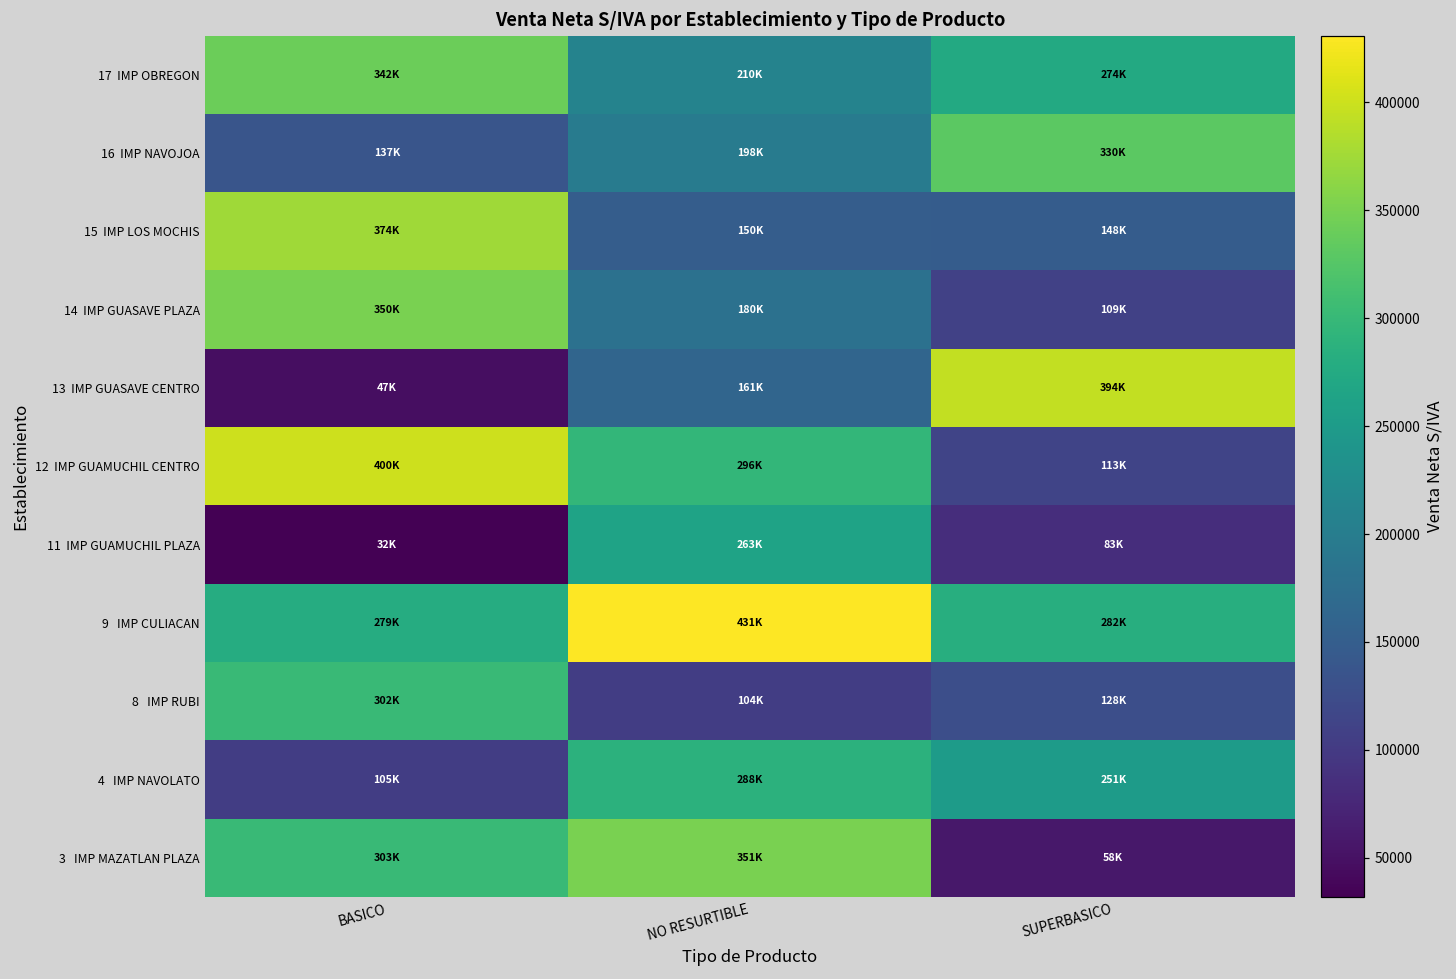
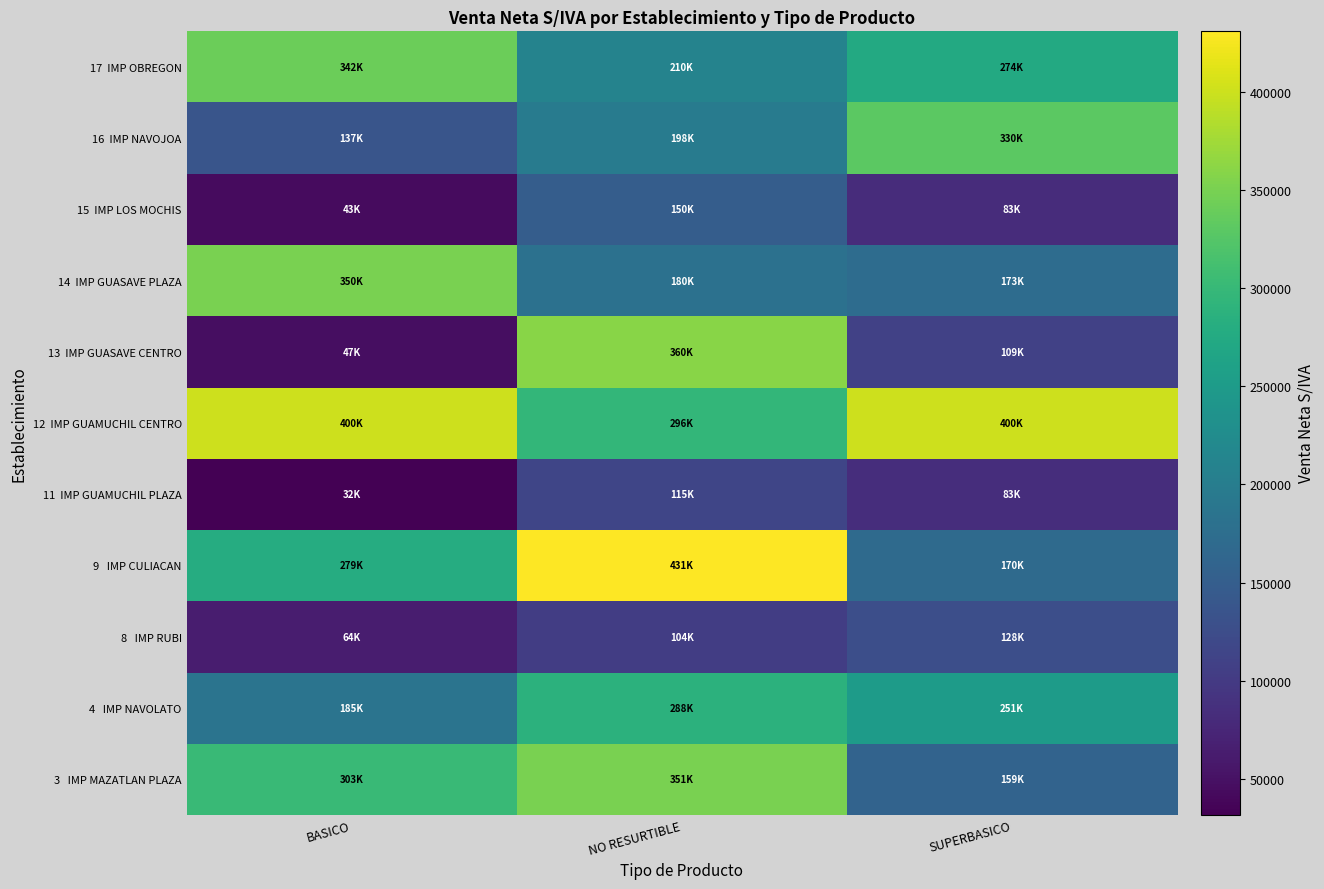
  {
    "17 IMP OBREGON": {
      "BASICO": "342K",
      "NO RESURTIBLE": "210K",
      "SUPERBASICO": "274K"
    },
    "16 IMP NAVOJOA": {
      "BASICO": "137K",
      "NO RESURTIBLE": "198K",
      "SUPERBASICO": "330K"
    },
    "15 IMP LOS MOCHIS": {
-     "BASICO": "374K",
+     "BASICO": "43K",
      "NO RESURTIBLE": "150K",
-     "SUPERBASICO": "148K"
+     "SUPERBASICO": "83K"
    },
    "14 IMP GUASAVE PLAZA": {
      "BASICO": "350K",
      "NO RESURTIBLE": "180K",
-     "SUPERBASICO": "109K"
+     "SUPERBASICO": "173K"
    },
    "13 IMP GUASAVE CENTRO": {
      "BASICO": "47K",
-     "NO RESURTIBLE": "161K",
-     "SUPERBASICO": "394K"
+     "NO RESURTIBLE": "360K",
+     "SUPERBASICO": "109K"
    },
    "12 IMP GUAMUCHIL CENTRO": {
      "BASICO": "400K",
      "NO RESURTIBLE": "296K",
-     "SUPERBASICO": "113K"
+     "SUPERBASICO": "400K"
    },
    "11 IMP GUAMUCHIL PLAZA": {
      "BASICO": "32K",
-     "NO RESURTIBLE": "263K",
+     "NO RESURTIBLE": "115K",
      "SUPERBASICO": "83K"
    },
    "9 IMP CULIACAN": {
      "BASICO": "279K",
      "NO RESURTIBLE": "431K",
-     "SUPERBASICO": "282K"
+     "SUPERBASICO": "170K"
    },
    "8 IMP RUBI": {
-     "BASICO": "302K",
+     "BASICO": "64K",
      "NO RESURTIBLE": "104K",
      "SUPERBASICO": "128K"
    },
    "4 IMP NAVOLATO": {
-     "BASICO": "105K",
+     "BASICO": "185K",
      "NO RESURTIBLE": "288K",
      "SUPERBASICO": "251K"
    },
    "3 IMP MAZATLAN PLAZA": {
      "BASICO": "303K",
      "NO RESURTIBLE": "351K",
-     "SUPERBASICO": "58K"
+     "SUPERBASICO": "159K"
    }
  }
